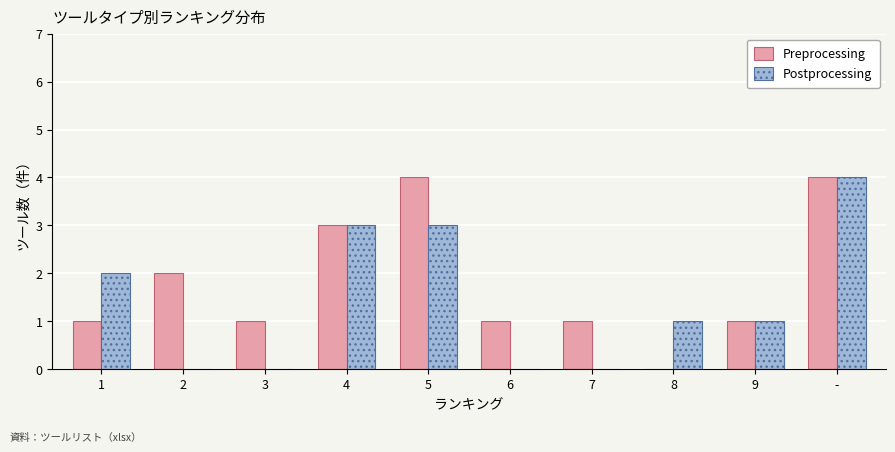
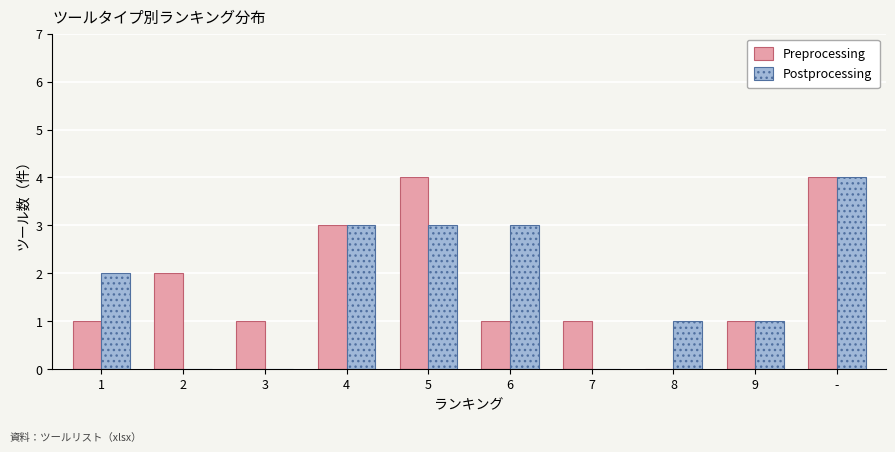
  {
    "Preprocessing": {
      "1": 1,
      "2": 2,
      "3": 1,
      "4": 3,
      "5": 4,
      "6": 1,
      "7": 1,
      "8": 0,
      "9": 1,
      "-": 4
    },
    "Postprocessing": {
      "1": 2,
      "2": 0,
      "3": 0,
      "4": 3,
      "5": 3,
-     "6": 0,
+     "6": 3,
      "7": 0,
      "8": 1,
      "9": 1,
      "-": 4
    }
  }
